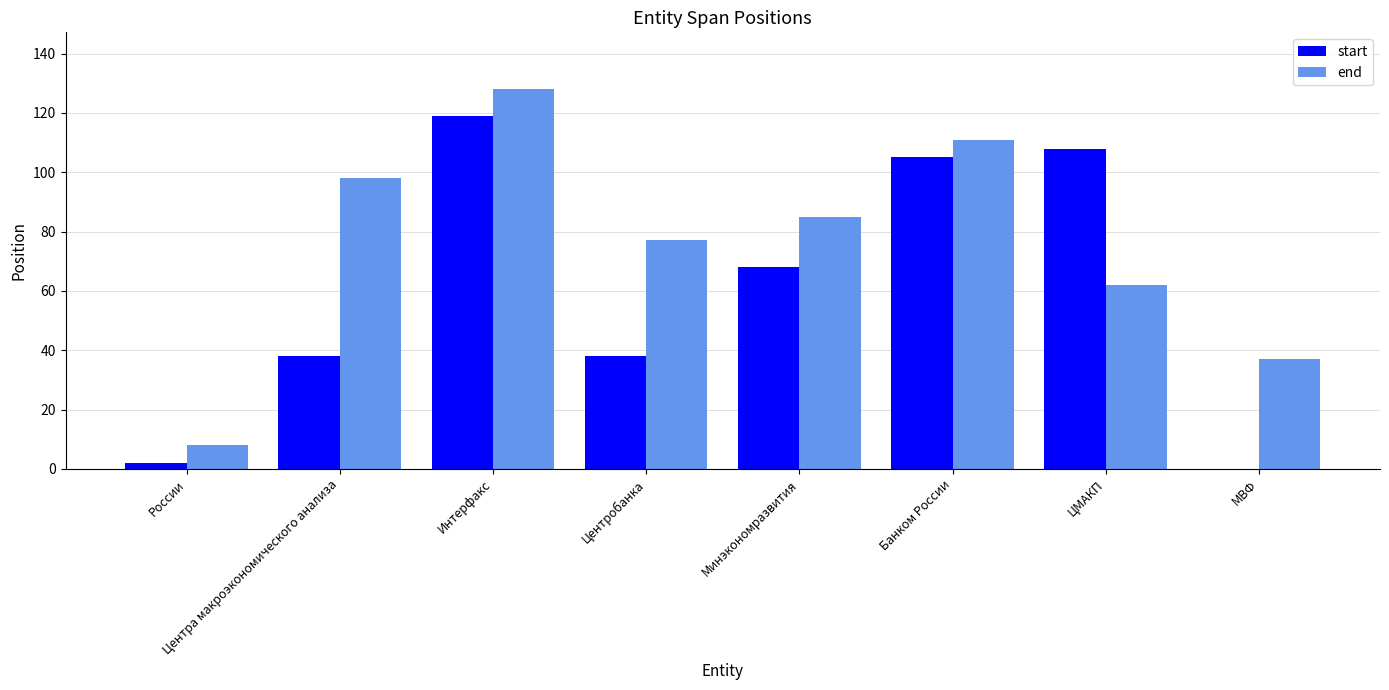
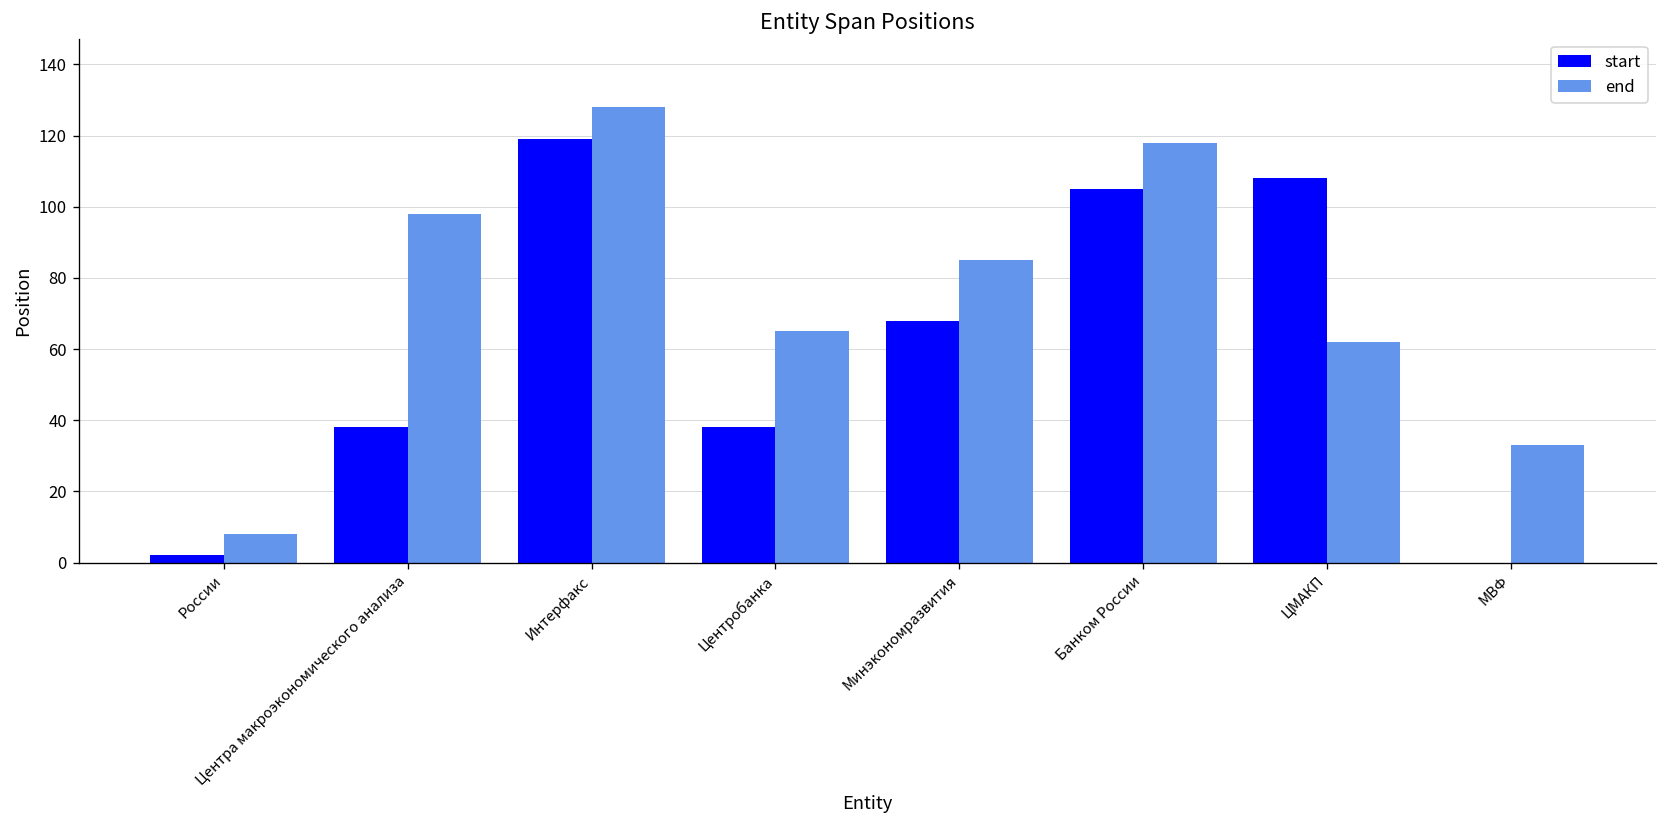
  {
    "start": {
      "России": 2,
      "Центра макроэкономического анализа": 38,
      "Интерфакс": 119,
      "Центробанка": 38,
      "Минэкономразвития": 68,
      "Банком России": 105,
      "ЦМАКП": 108,
      "МВФ": 0
    },
    "end": {
      "России": 8,
      "Центра макроэкономического анализа": 98,
      "Интерфакс": 128,
-     "Центробанка": 77,
+     "Центробанка": 65,
      "Минэкономразвития": 85,
-     "Банком России": 111,
+     "Банком России": 118,
      "ЦМАКП": 62,
-     "МВФ": 37
+     "МВФ": 33
    }
  }
